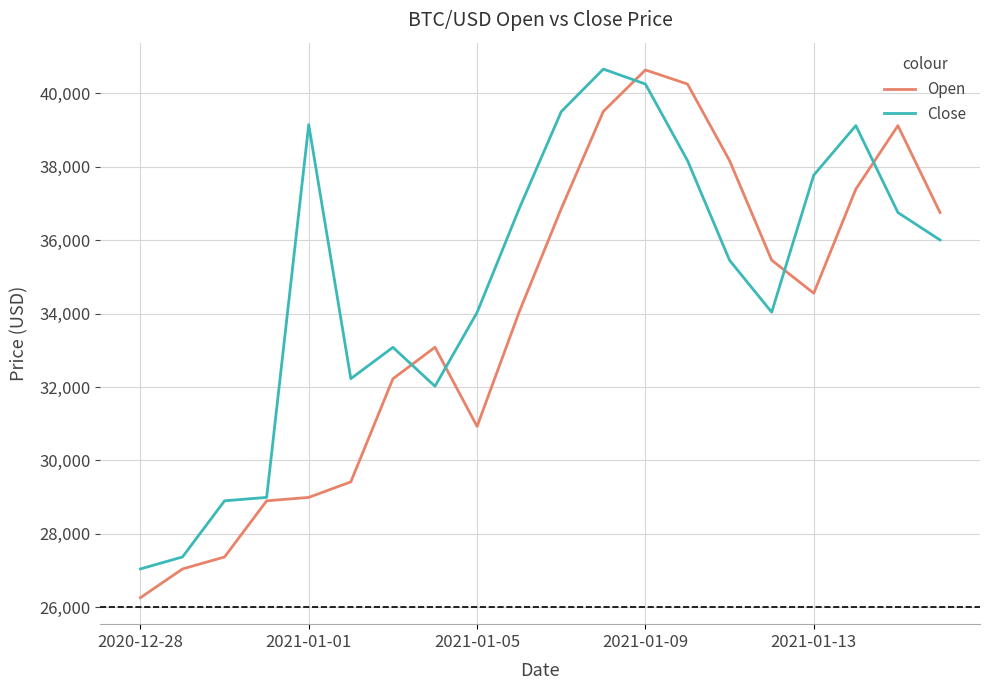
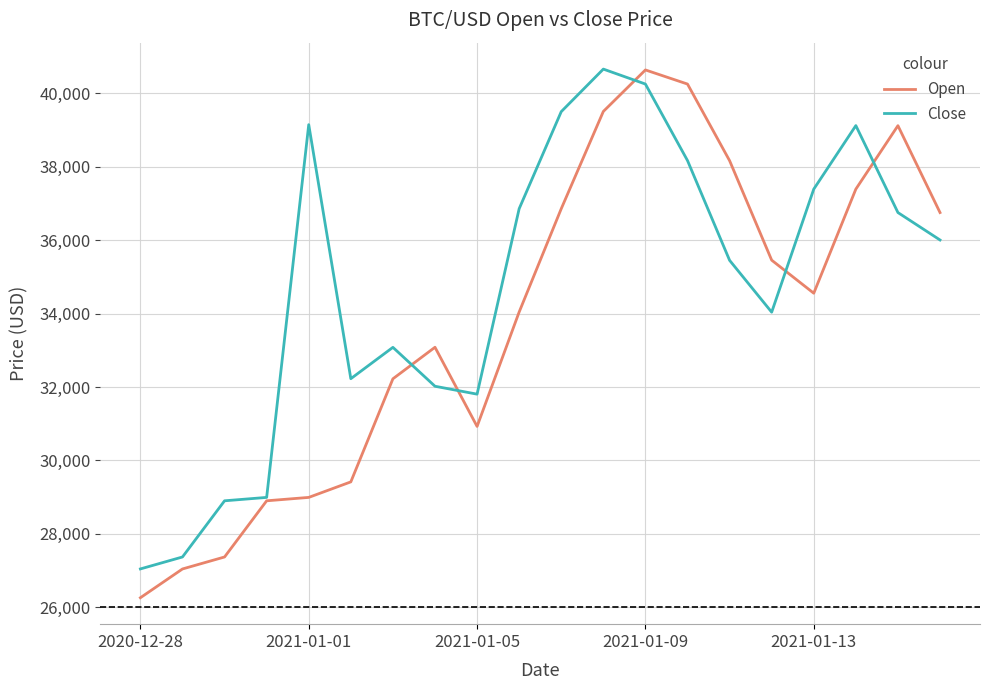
  {
    "Open": {
      "2020-12-28": "26,300",
      "2021-01-01": "29,000",
      "2021-01-05": "30,900",
      "2021-01-09": "40,600",
      "2021-01-13": "34,600"
    },
    "Close": {
      "2020-12-28": "27,000",
      "2021-01-01": "39,200",
-     "2021-01-05": "34,000",
+     "2021-01-05": "31,800",
      "2021-01-09": "40,300",
-     "2021-01-13": "37,800"
+     "2021-01-13": "37,400"
    }
  }
